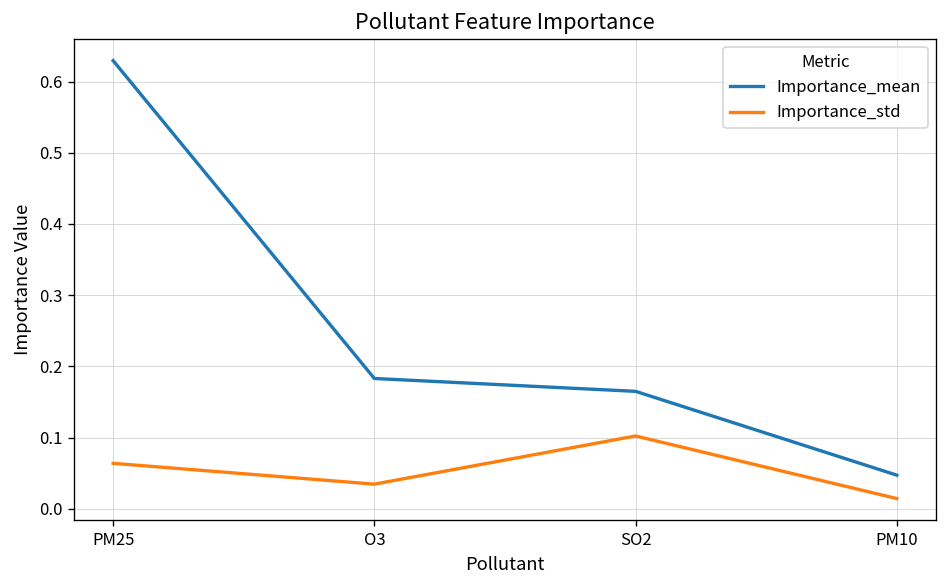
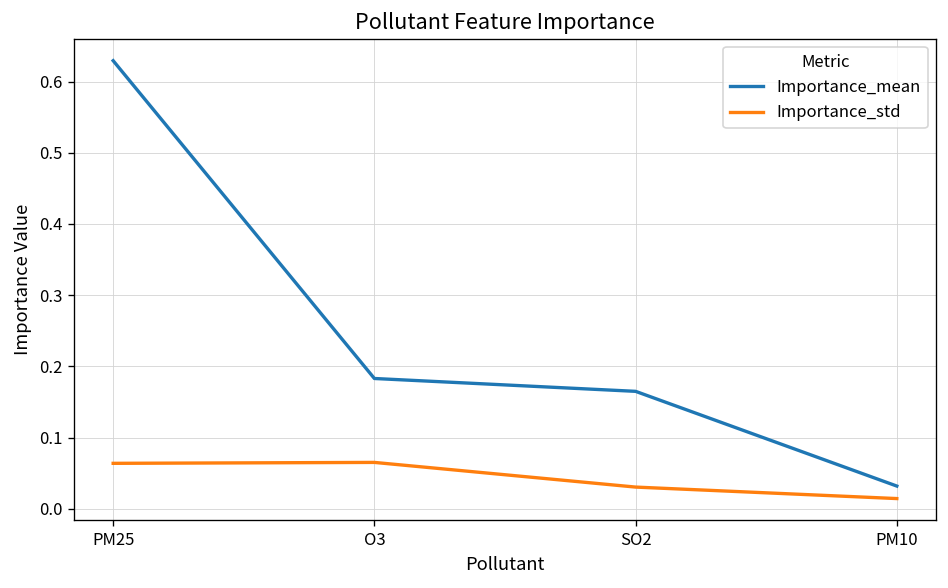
  {
    "Importance_mean": {
      "PM25": 0.63,
      "O3": 0.18,
      "SO2": 0.16,
-     "PM10": 0.05
+     "PM10": 0.03
    },
    "Importance_std": {
      "PM25": 0.06,
-     "O3": 0.03,
-     "SO2": 0.10,
+     "O3": 0.07,
+     "SO2": 0.03,
      "PM10": 0.01
    }
  }
